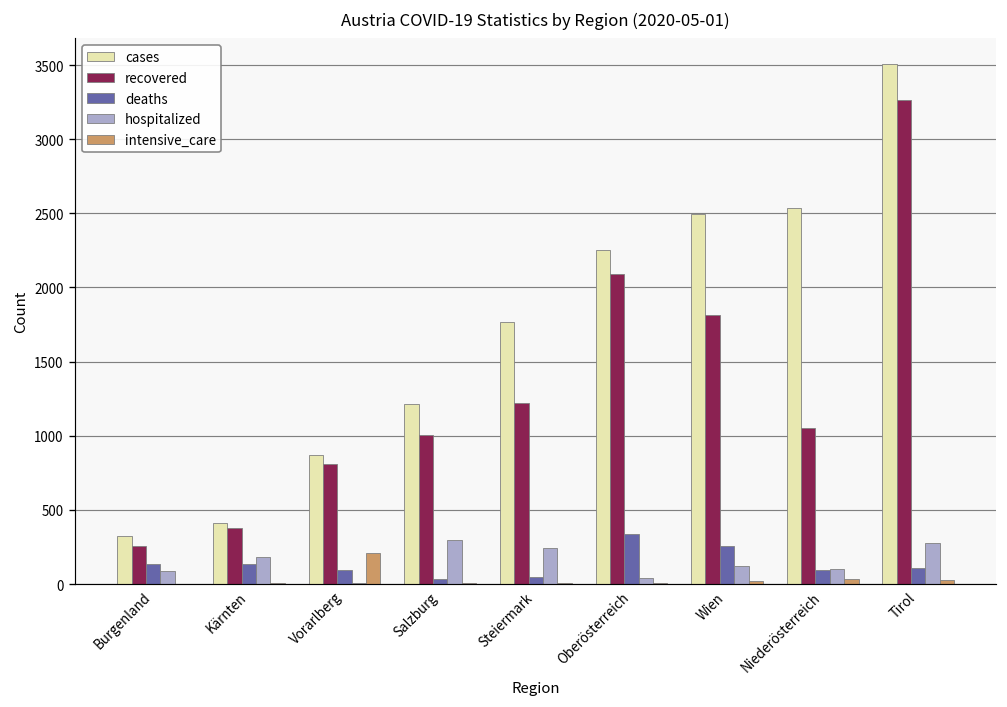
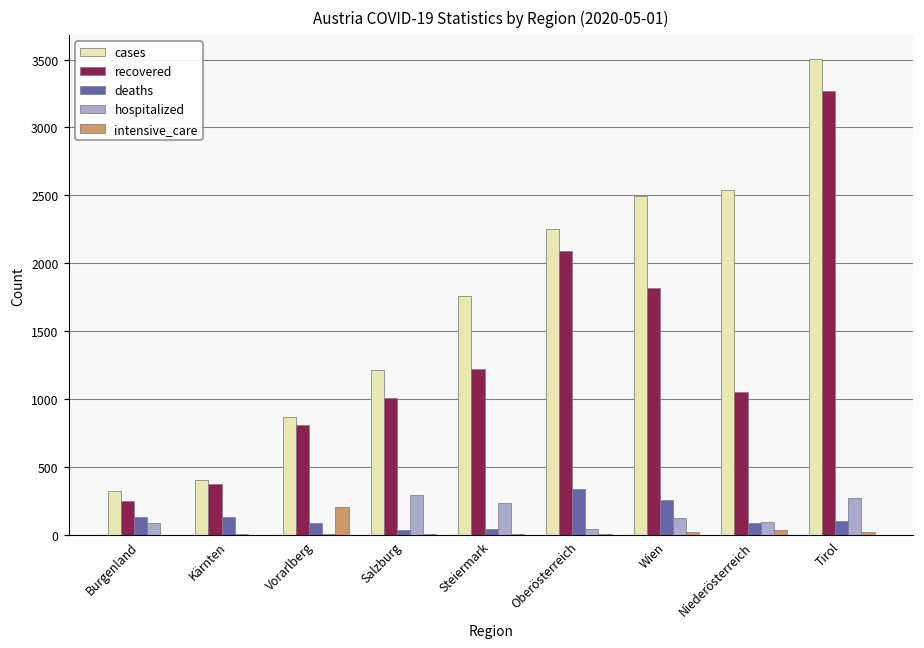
  {
    "cases": {
      "Burgenland": 330,
      "Kärnten": 410,
      "Vorarlberg": 870,
      "Salzburg": 1220,
      "Steiermark": 1760,
      "Oberösterreich": 2260,
      "Wien": 2500,
      "Niederösterreich": 2540,
      "Tirol": 3500
    },
    "recovered": {
      "Burgenland": 260,
      "Kärnten": 380,
      "Vorarlberg": 810,
      "Salzburg": 1010,
      "Steiermark": 1220,
      "Oberösterreich": 2090,
      "Wien": 1820,
      "Niederösterreich": 1050,
      "Tirol": 3270
    },
    "deaths": {
      "Burgenland": 130,
      "Kärnten": 140,
      "Vorarlberg": 90,
      "Salzburg": 40,
      "Steiermark": 50,
      "Oberösterreich": 340,
      "Wien": 260,
      "Niederösterreich": 90,
      "Tirol": 110
    },
    "hospitalized": {
      "Burgenland": 90,
-     "Kärnten": 180,
+     "Kärnten": 10,
      "Salzburg": 300,
      "Steiermark": 240,
      "Oberösterreich": 40,
      "Wien": 120,
      "Niederösterreich": 100,
      "Tirol": 280
    },
    "intensive_care": {
      "Vorarlberg": 210,
      "Wien": 20,
      "Niederösterreich": 40,
      "Tirol": 30
    }
  }
